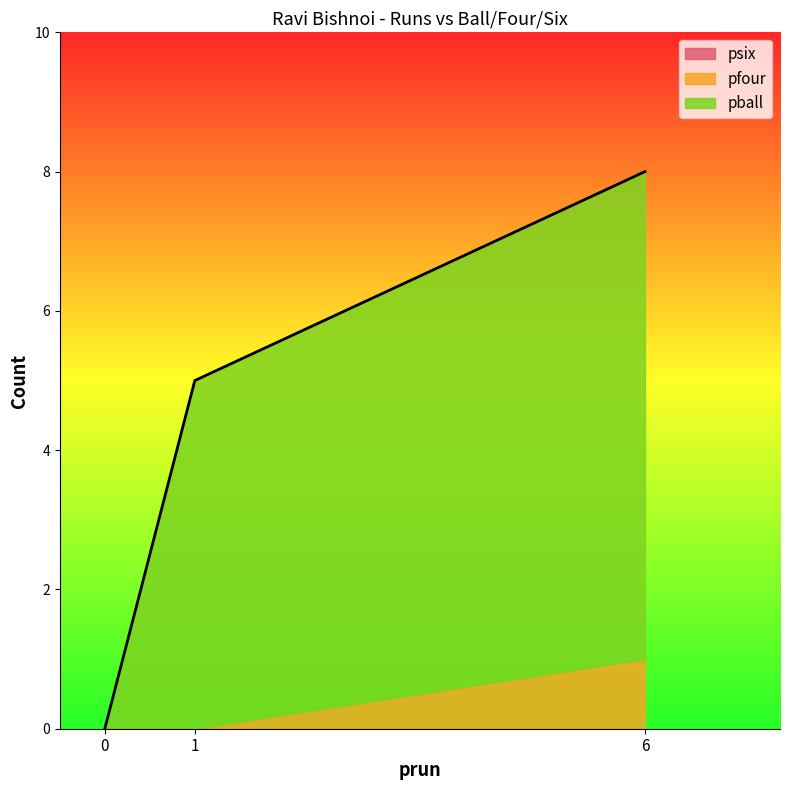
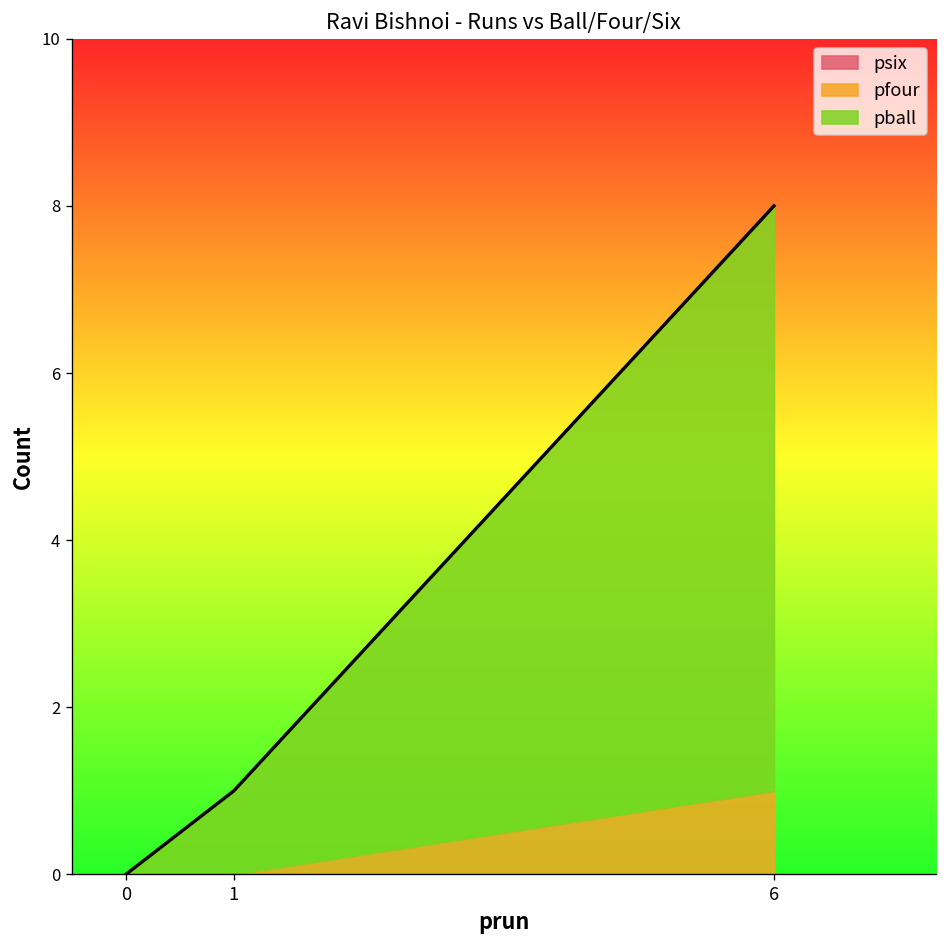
  {
    "psix": {
      "6": 0
    },
    "pfour": {
      "6": 1
    },
    "pball": {
-     "1": 5,
+     "1": 1,
      "6": 7
    }
  }
